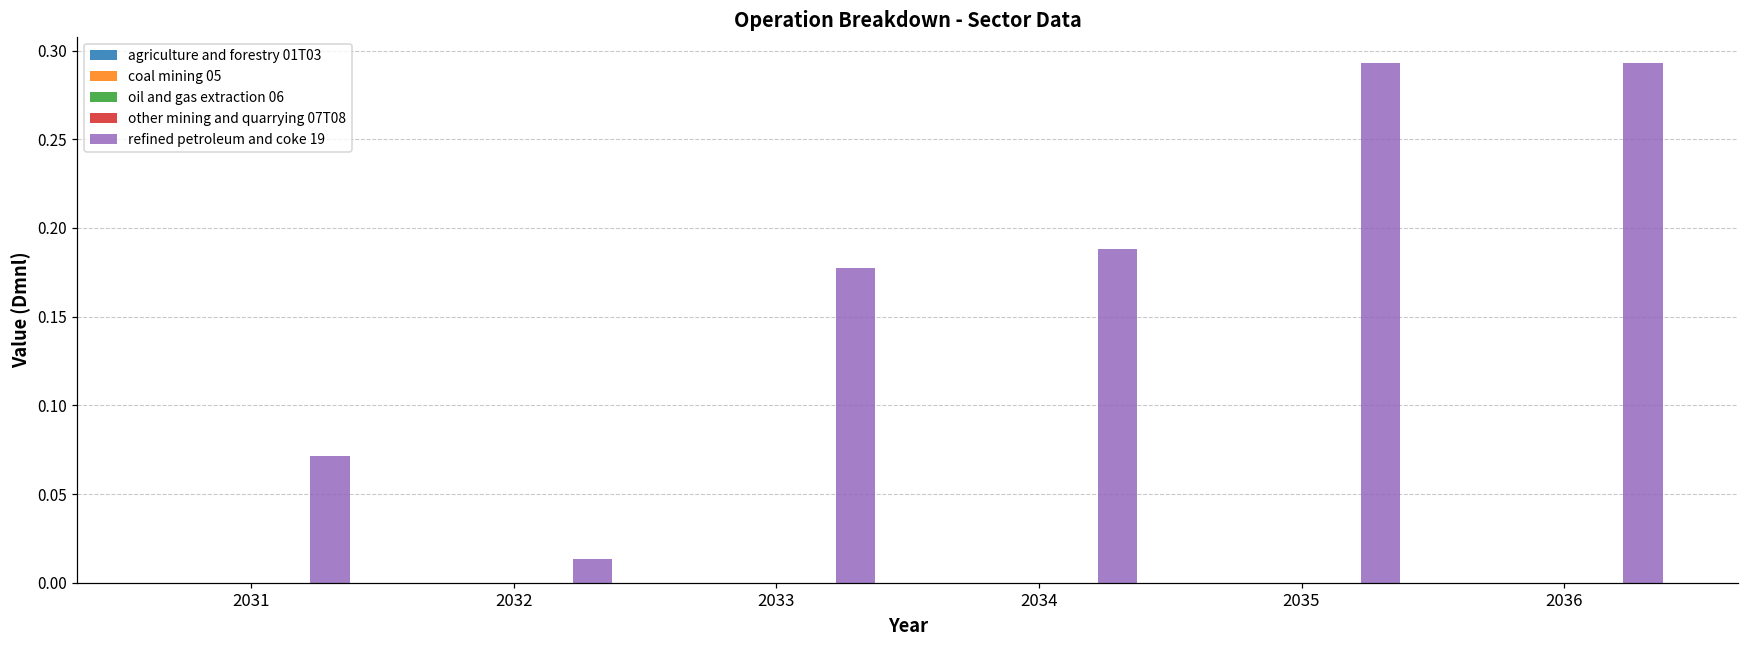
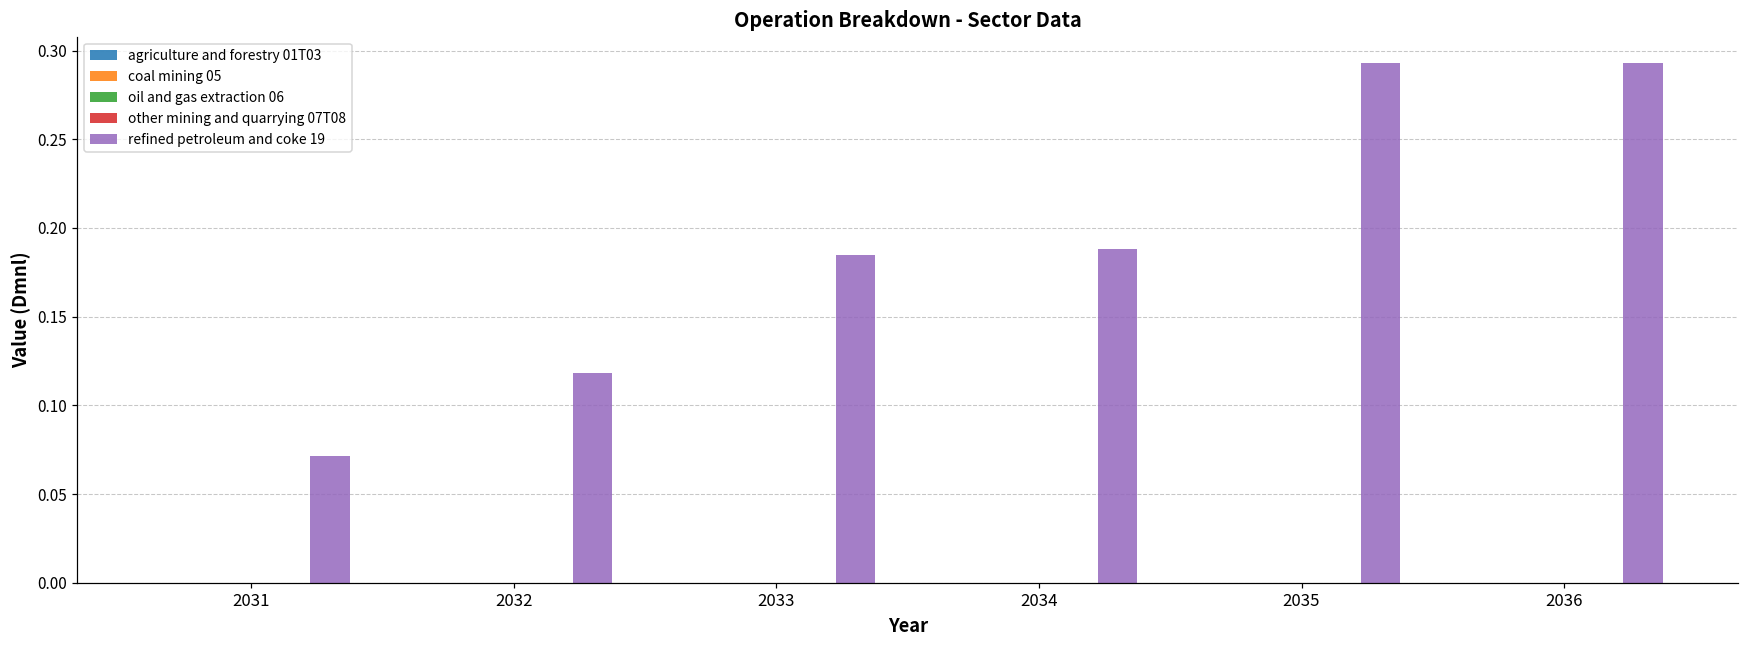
  {
    "agriculture and forestry 01T03": {
      "2031": 0.000,
      "2032": 0.000,
      "2033": 0.000,
      "2034": 0.000,
      "2035": 0.000,
      "2036": 0.000
    },
    "coal mining 05": {
      "2031": 0.000,
      "2032": 0.000,
      "2033": 0.000,
      "2034": 0.000,
      "2035": 0.000,
      "2036": 0.000
    },
    "oil and gas extraction 06": {
      "2031": 0.000,
      "2032": 0.000,
      "2033": 0.000,
      "2034": 0.000,
      "2035": 0.000,
      "2036": 0.000
    },
    "other mining and quarrying 07T08": {
      "2031": 0.000,
      "2032": 0.000,
      "2033": 0.000,
      "2034": 0.000,
      "2035": 0.000,
      "2036": 0.000
    },
    "refined petroleum and coke 19": {
      "2031": 0.071,
-     "2032": 0.013,
-     "2033": 0.178,
+     "2032": 0.118,
+     "2033": 0.184,
      "2034": 0.188,
      "2035": 0.293,
      "2036": 0.293
    }
  }
